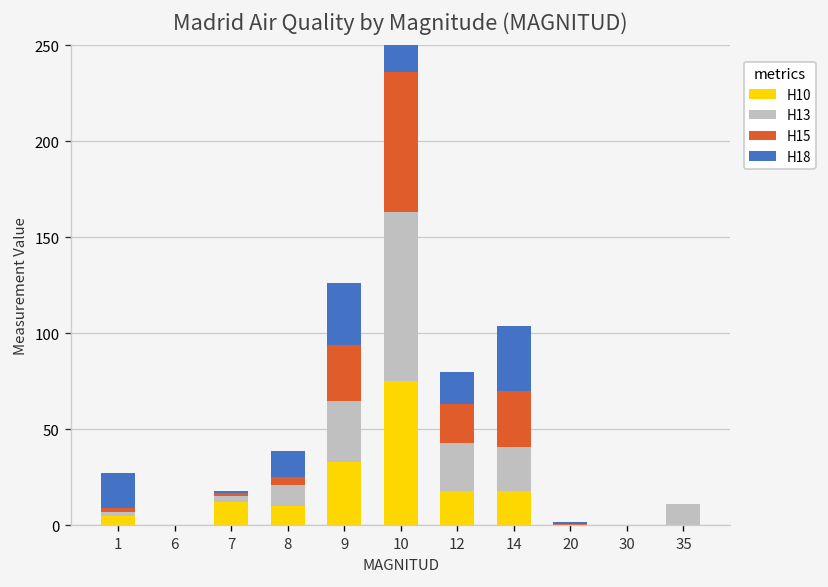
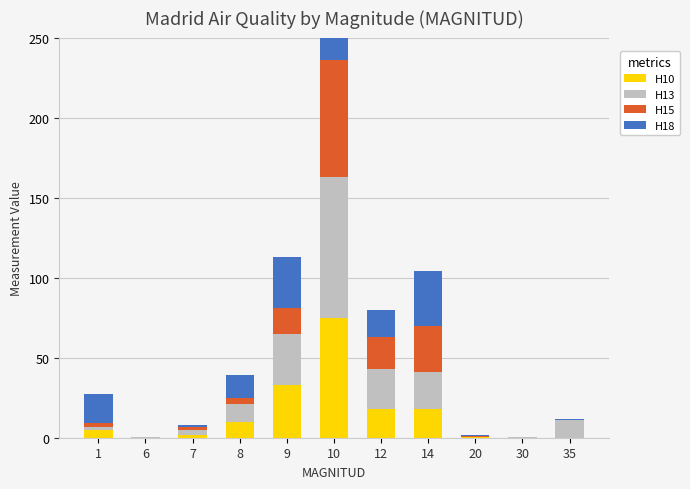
  {
    "H10": {
      "1": 5,
-     "7": 12,
+     "7": 2,
      "8": 10,
      "9": 33,
      "10": 75,
      "12": 18,
      "14": 18
    },
    "H13": {
      "1": 2,
      "7": 3,
      "8": 11,
      "9": 32,
      "10": 88,
      "12": 25,
      "14": 23,
      "35": 11
    },
    "H15": {
      "1": 2,
      "7": 2,
      "8": 4,
-     "9": 29,
+     "9": 16,
      "10": 73,
      "12": 20,
      "14": 29
    },
    "H18": {
      "1": 18,
      "8": 14,
      "9": 32,
      "12": 17,
      "14": 34
    }
  }
